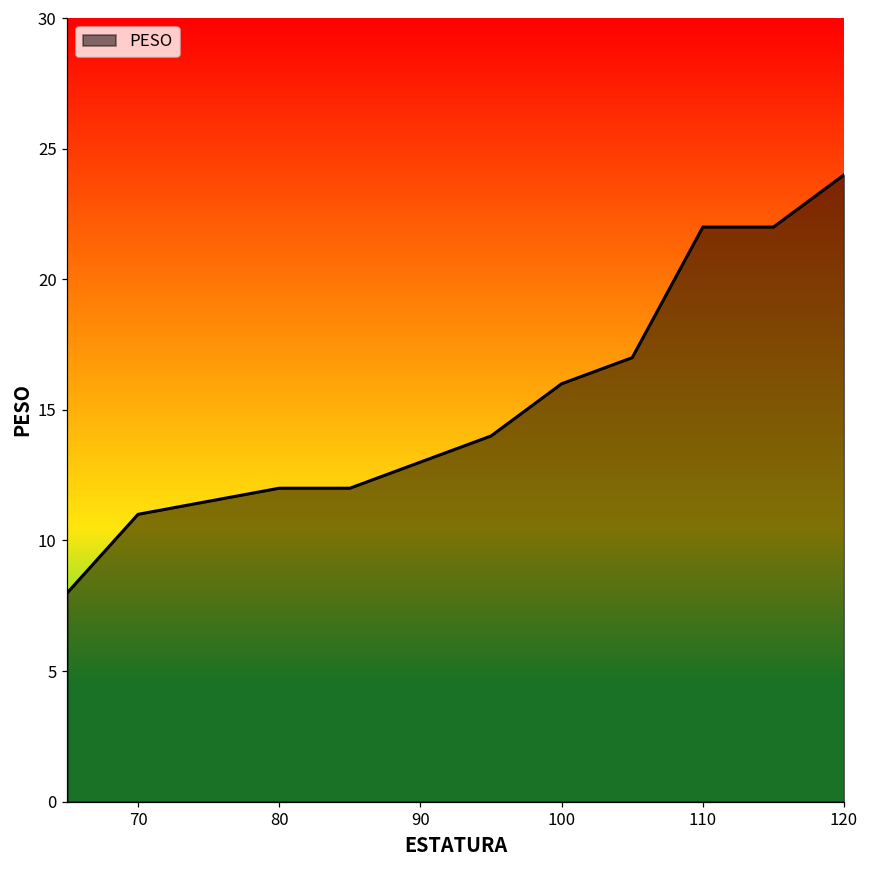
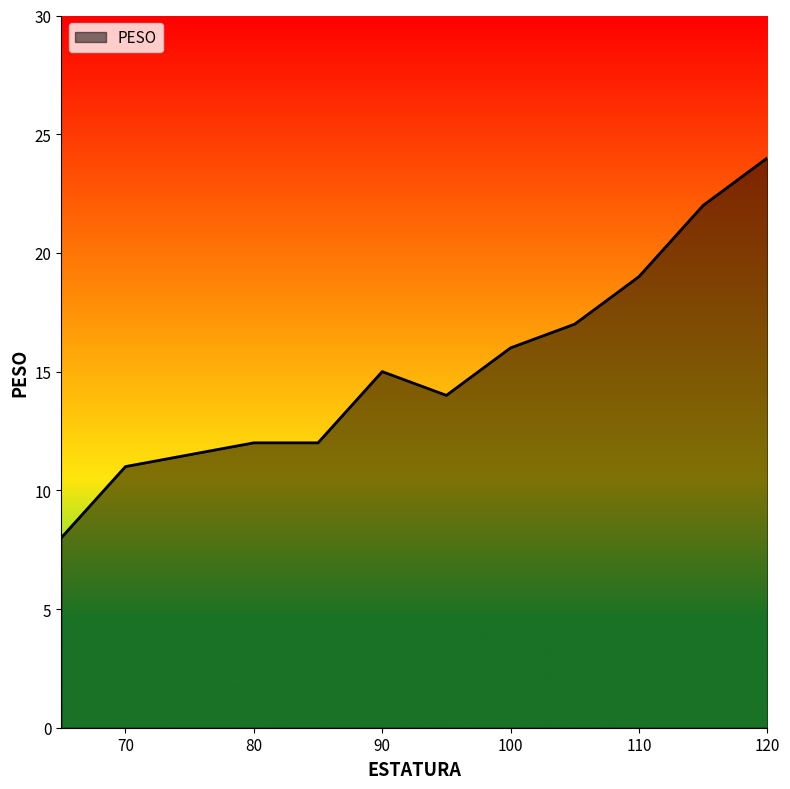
  {
    "70": 11,
    "80": 12,
-   "90": 13,
+   "90": 15,
    "100": 16,
-   "110": 22,
+   "110": 19,
    "120": 24
  }
